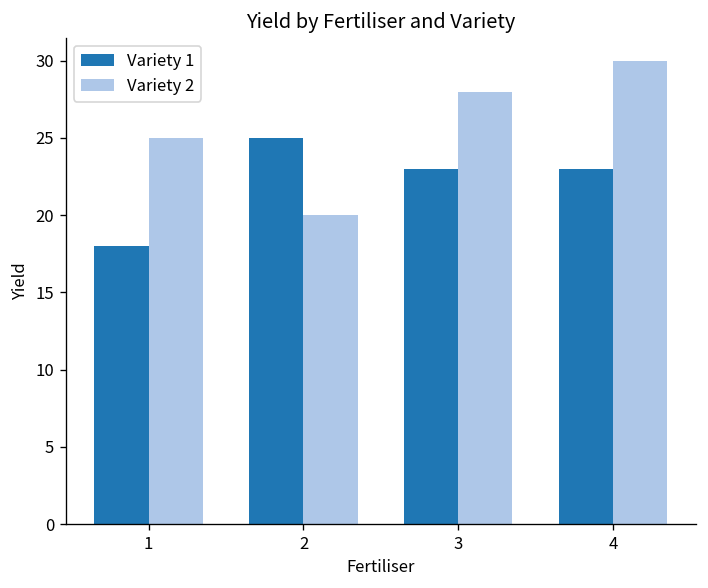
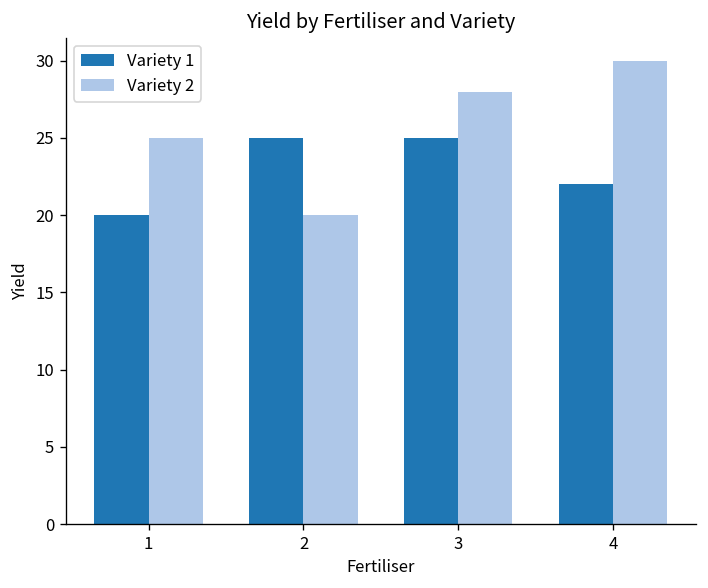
  {
    "Variety 1": {
-     "1": 18,
+     "1": 20,
      "2": 25,
-     "3": 23,
-     "4": 23
+     "3": 25,
+     "4": 22
    },
    "Variety 2": {
      "1": 25,
      "2": 20,
      "3": 28,
      "4": 30
    }
  }
